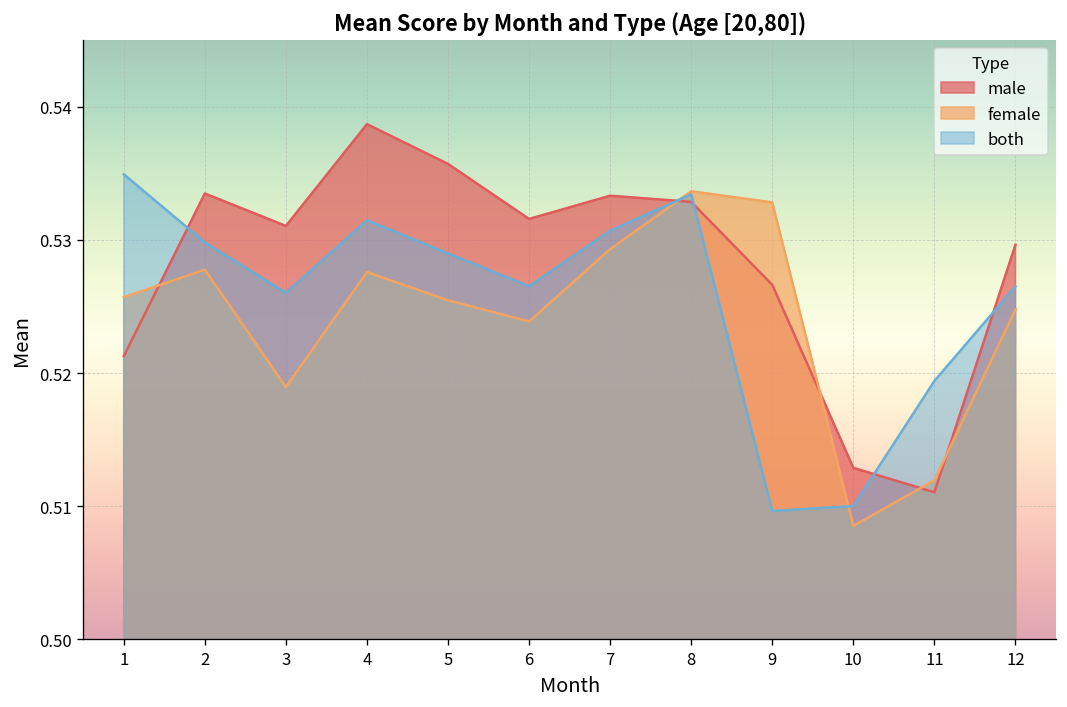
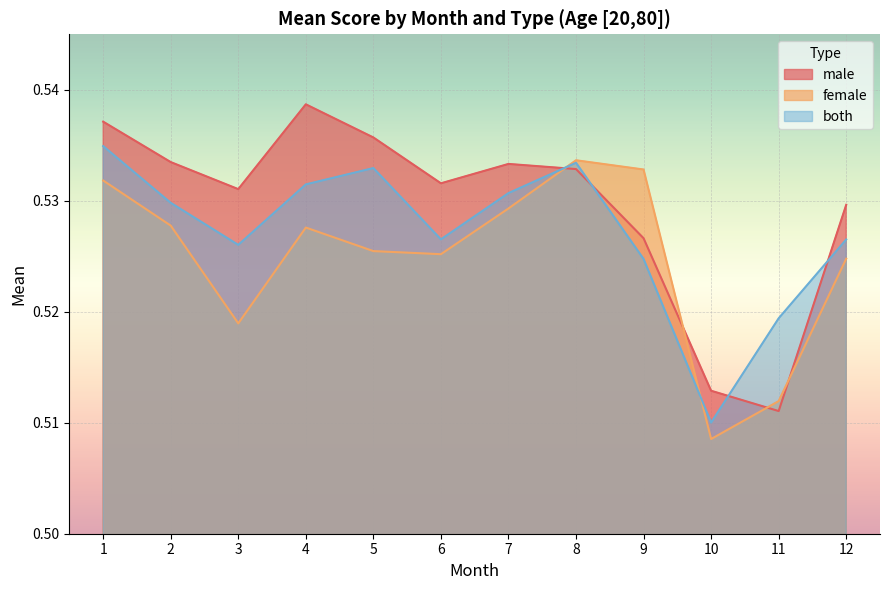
  {
    "male": {
-     "1": 0.5213,
+     "1": 0.5371,
      "2": 0.5335,
      "3": 0.5310,
      "4": 0.5387,
      "5": 0.5357,
      "6": 0.5316,
      "7": 0.5333,
      "8": 0.5329,
      "9": 0.5266,
      "10": 0.5129,
      "11": 0.5111,
      "12": 0.5296
    },
    "female": {
-     "1": 0.5257,
+     "1": 0.5318,
      "2": 0.5278,
      "3": 0.5189,
      "4": 0.5276,
      "5": 0.5255,
-     "6": 0.5239,
+     "6": 0.5252,
      "7": 0.5293,
      "9": 0.5328,
      "10": 0.5085,
      "11": 0.5119,
      "12": 0.5248
    },
    "both": {
      "1": 0.5349,
      "2": 0.5298,
      "3": 0.5260,
      "4": 0.5315,
-     "5": 0.5290,
+     "5": 0.5329,
      "6": 0.5265,
      "7": 0.5307,
-     "9": 0.5096,
+     "9": 0.5248,
      "10": 0.5100,
      "11": 0.5194,
      "12": 0.5265
    }
  }
